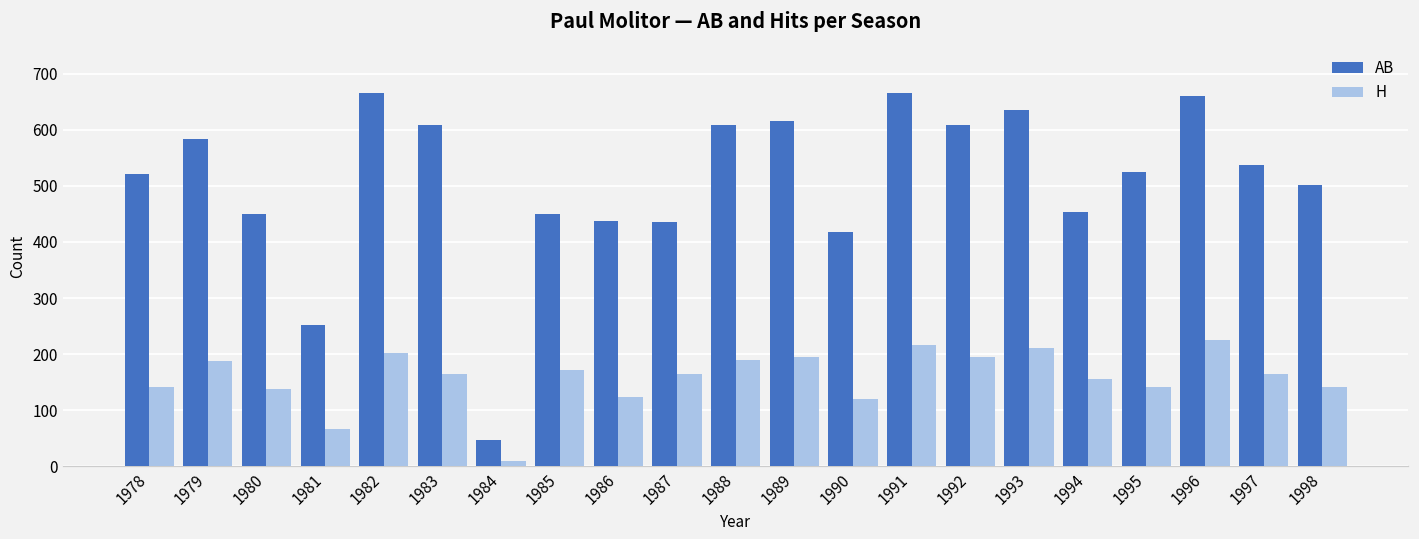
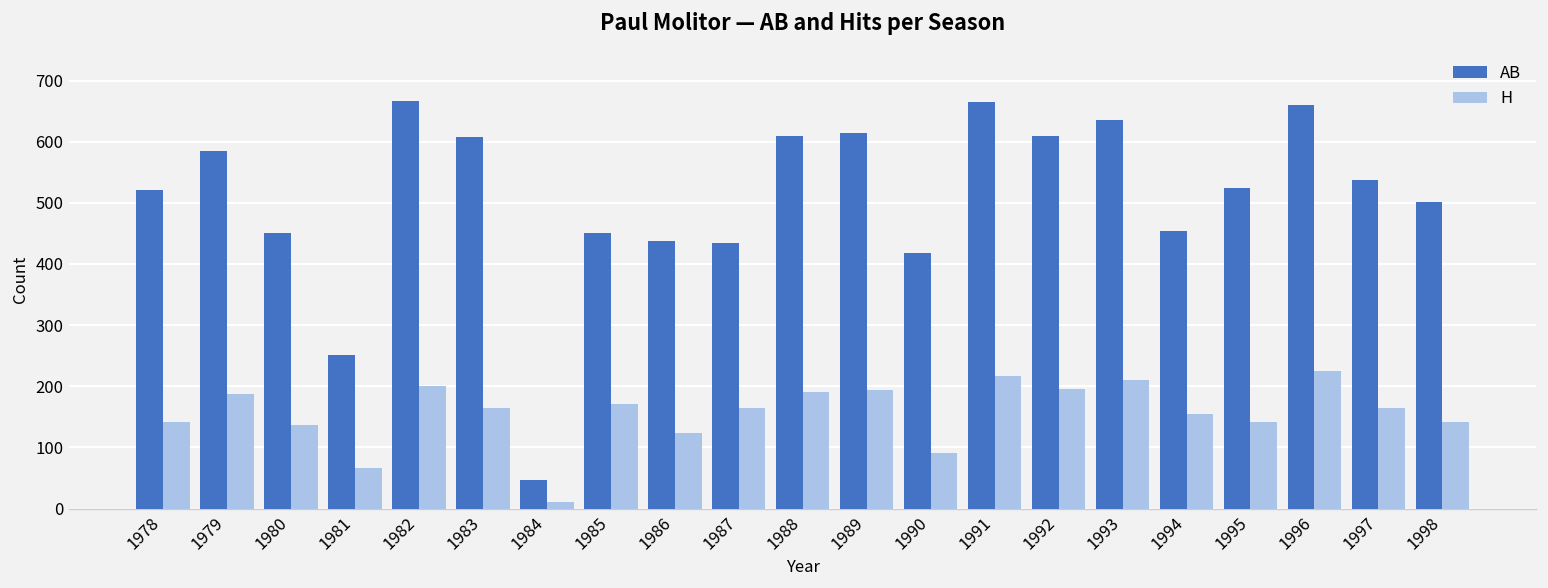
  {
    "AB": {
      "1978": 520,
      "1979": 580,
      "1980": 450,
      "1981": 250,
      "1982": 670,
      "1983": 610,
      "1984": 50,
      "1985": 450,
      "1986": 440,
      "1987": 440,
      "1988": 610,
      "1989": 620,
      "1990": 420,
      "1991": 670,
      "1992": 610,
      "1993": 640,
      "1994": 450,
      "1995": 530,
      "1996": 660,
      "1997": 540,
      "1998": 500
    },
    "H": {
      "1978": 140,
      "1979": 190,
      "1980": 140,
      "1981": 70,
      "1982": 200,
      "1983": 160,
      "1984": 10,
      "1985": 170,
      "1986": 120,
      "1987": 160,
      "1988": 190,
      "1989": 190,
-     "1990": 120,
+     "1990": 90,
      "1991": 220,
      "1992": 200,
      "1993": 210,
      "1994": 160,
      "1995": 140,
      "1996": 230,
      "1997": 160,
      "1998": 140
    }
  }
